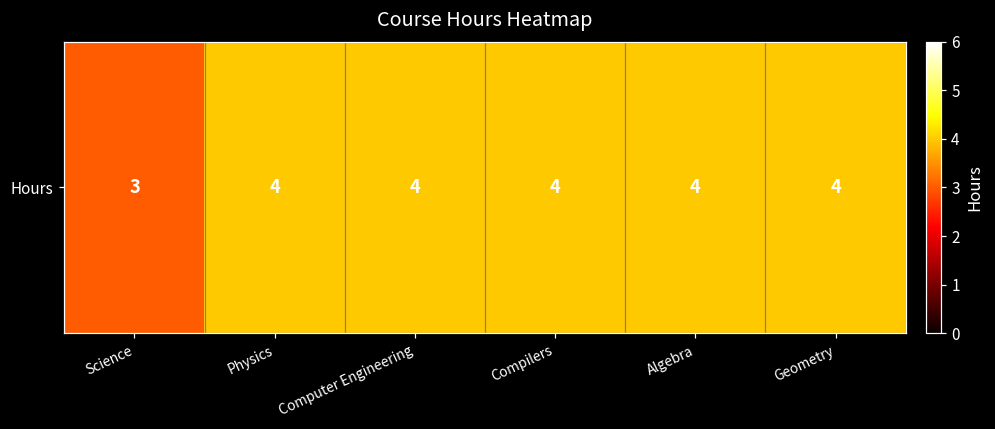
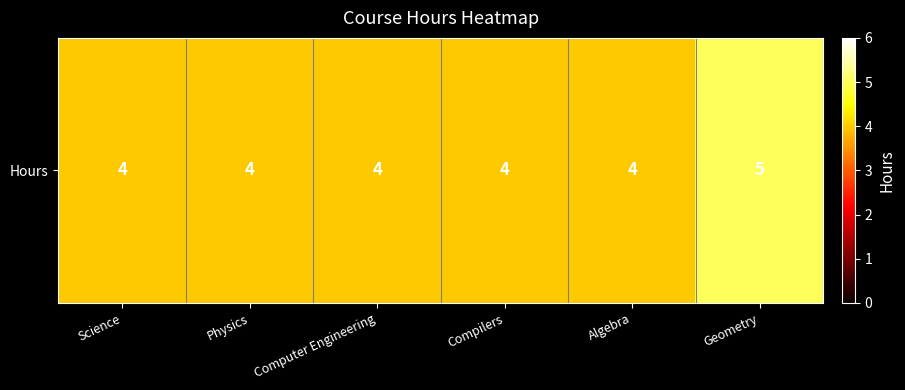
  {
    "Hours": {
-     "Science": 3,
+     "Science": 4,
      "Physics": 4,
      "Computer Engineering": 4,
      "Compilers": 4,
      "Algebra": 4,
-     "Geometry": 4
+     "Geometry": 5
    }
  }
